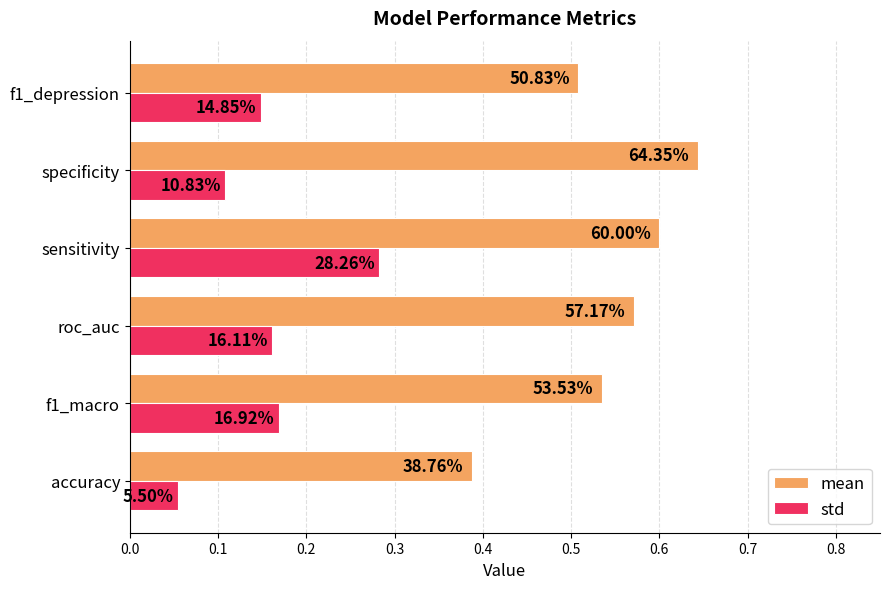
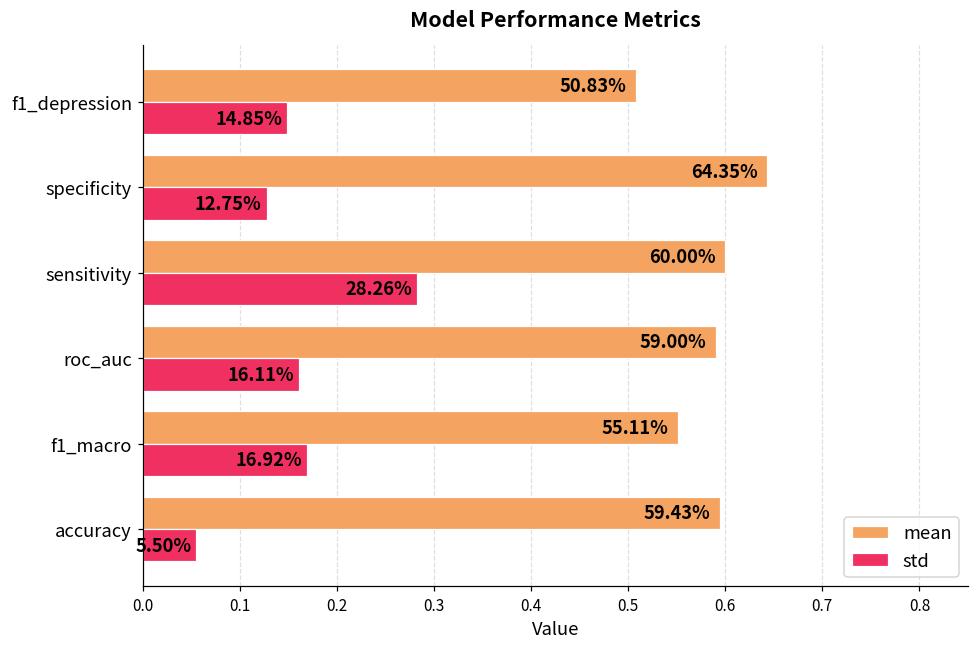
  {
    "mean": {
      "f1_depression": "50.83%",
      "specificity": "64.35%",
      "sensitivity": "60.00%",
-     "roc_auc": "57.17%",
-     "f1_macro": "53.53%",
-     "accuracy": "38.76%"
+     "roc_auc": "59.00%",
+     "f1_macro": "55.11%",
+     "accuracy": "59.43%"
    },
    "std": {
      "f1_depression": "14.85%",
-     "specificity": "10.83%",
+     "specificity": "12.75%",
      "sensitivity": "28.26%",
      "roc_auc": "16.11%",
      "f1_macro": "16.92%",
      "accuracy": "5.50%"
    }
  }
